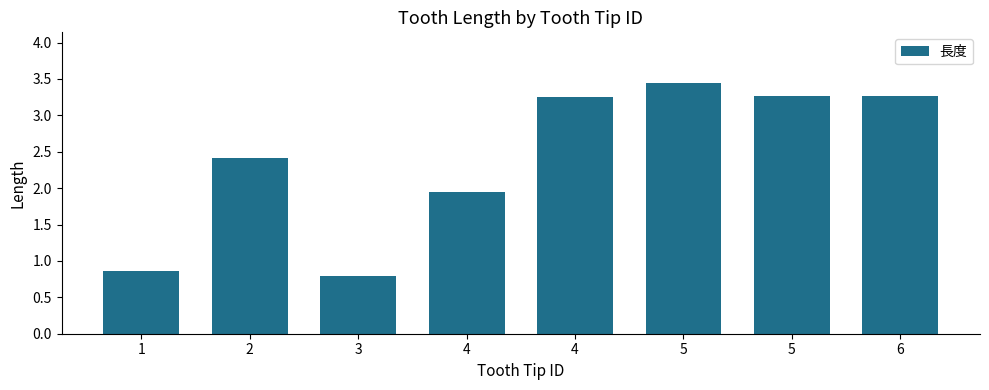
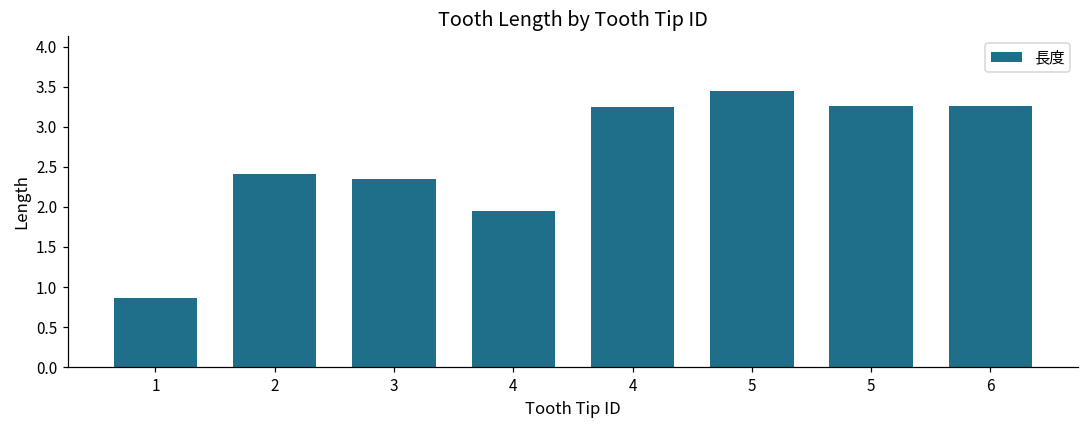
  {
    "1": 0.9,
    "2": 2.4,
-   "3": 0.8,
+   "3": 2.4,
    "6": 3.3
  }
